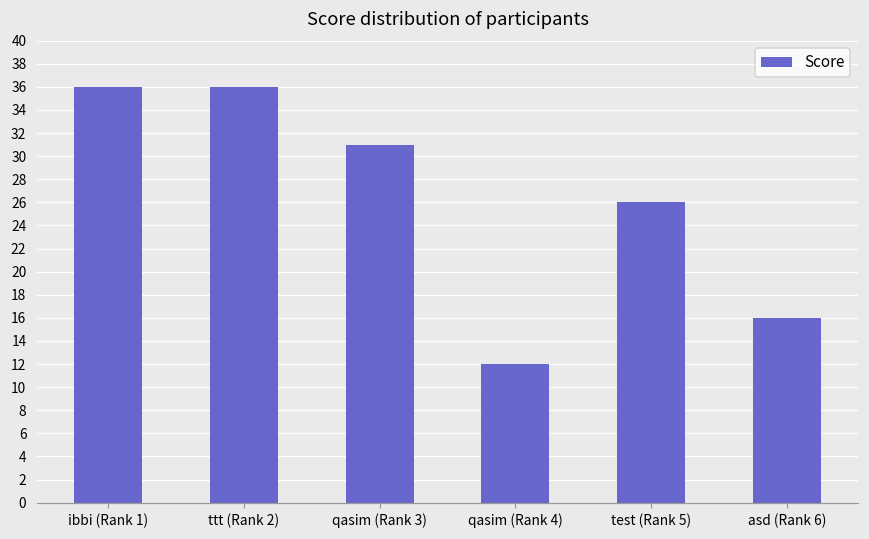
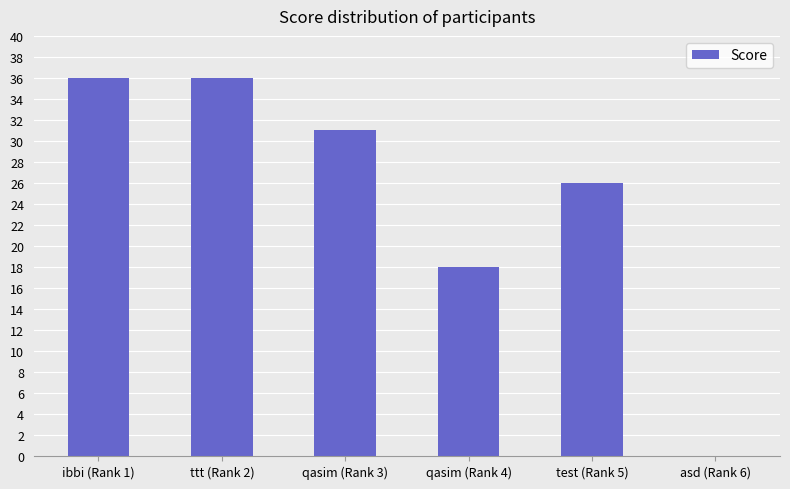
  {
    "ibbi (Rank 1)": 36,
    "ttt (Rank 2)": 36,
    "qasim (Rank 3)": 31,
-   "qasim (Rank 4)": 12,
+   "qasim (Rank 4)": 18,
    "test (Rank 5)": 26,
-   "asd (Rank 6)": 16
+   "asd (Rank 6)": 0
  }
